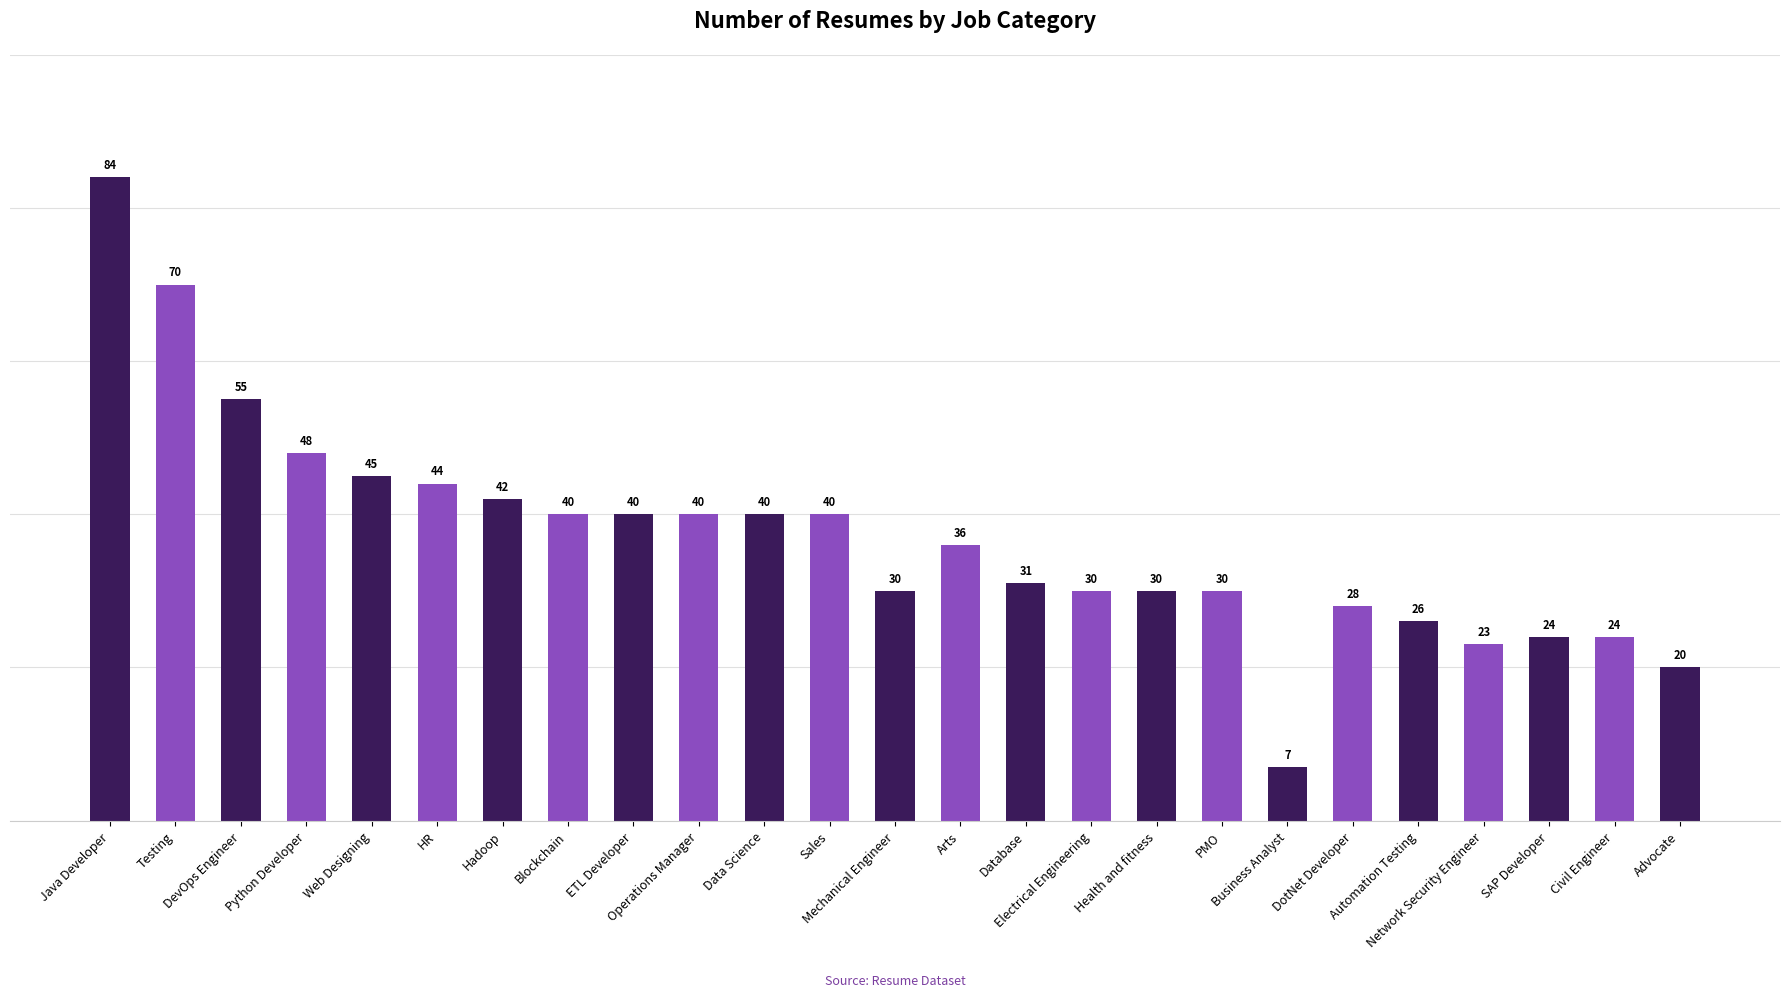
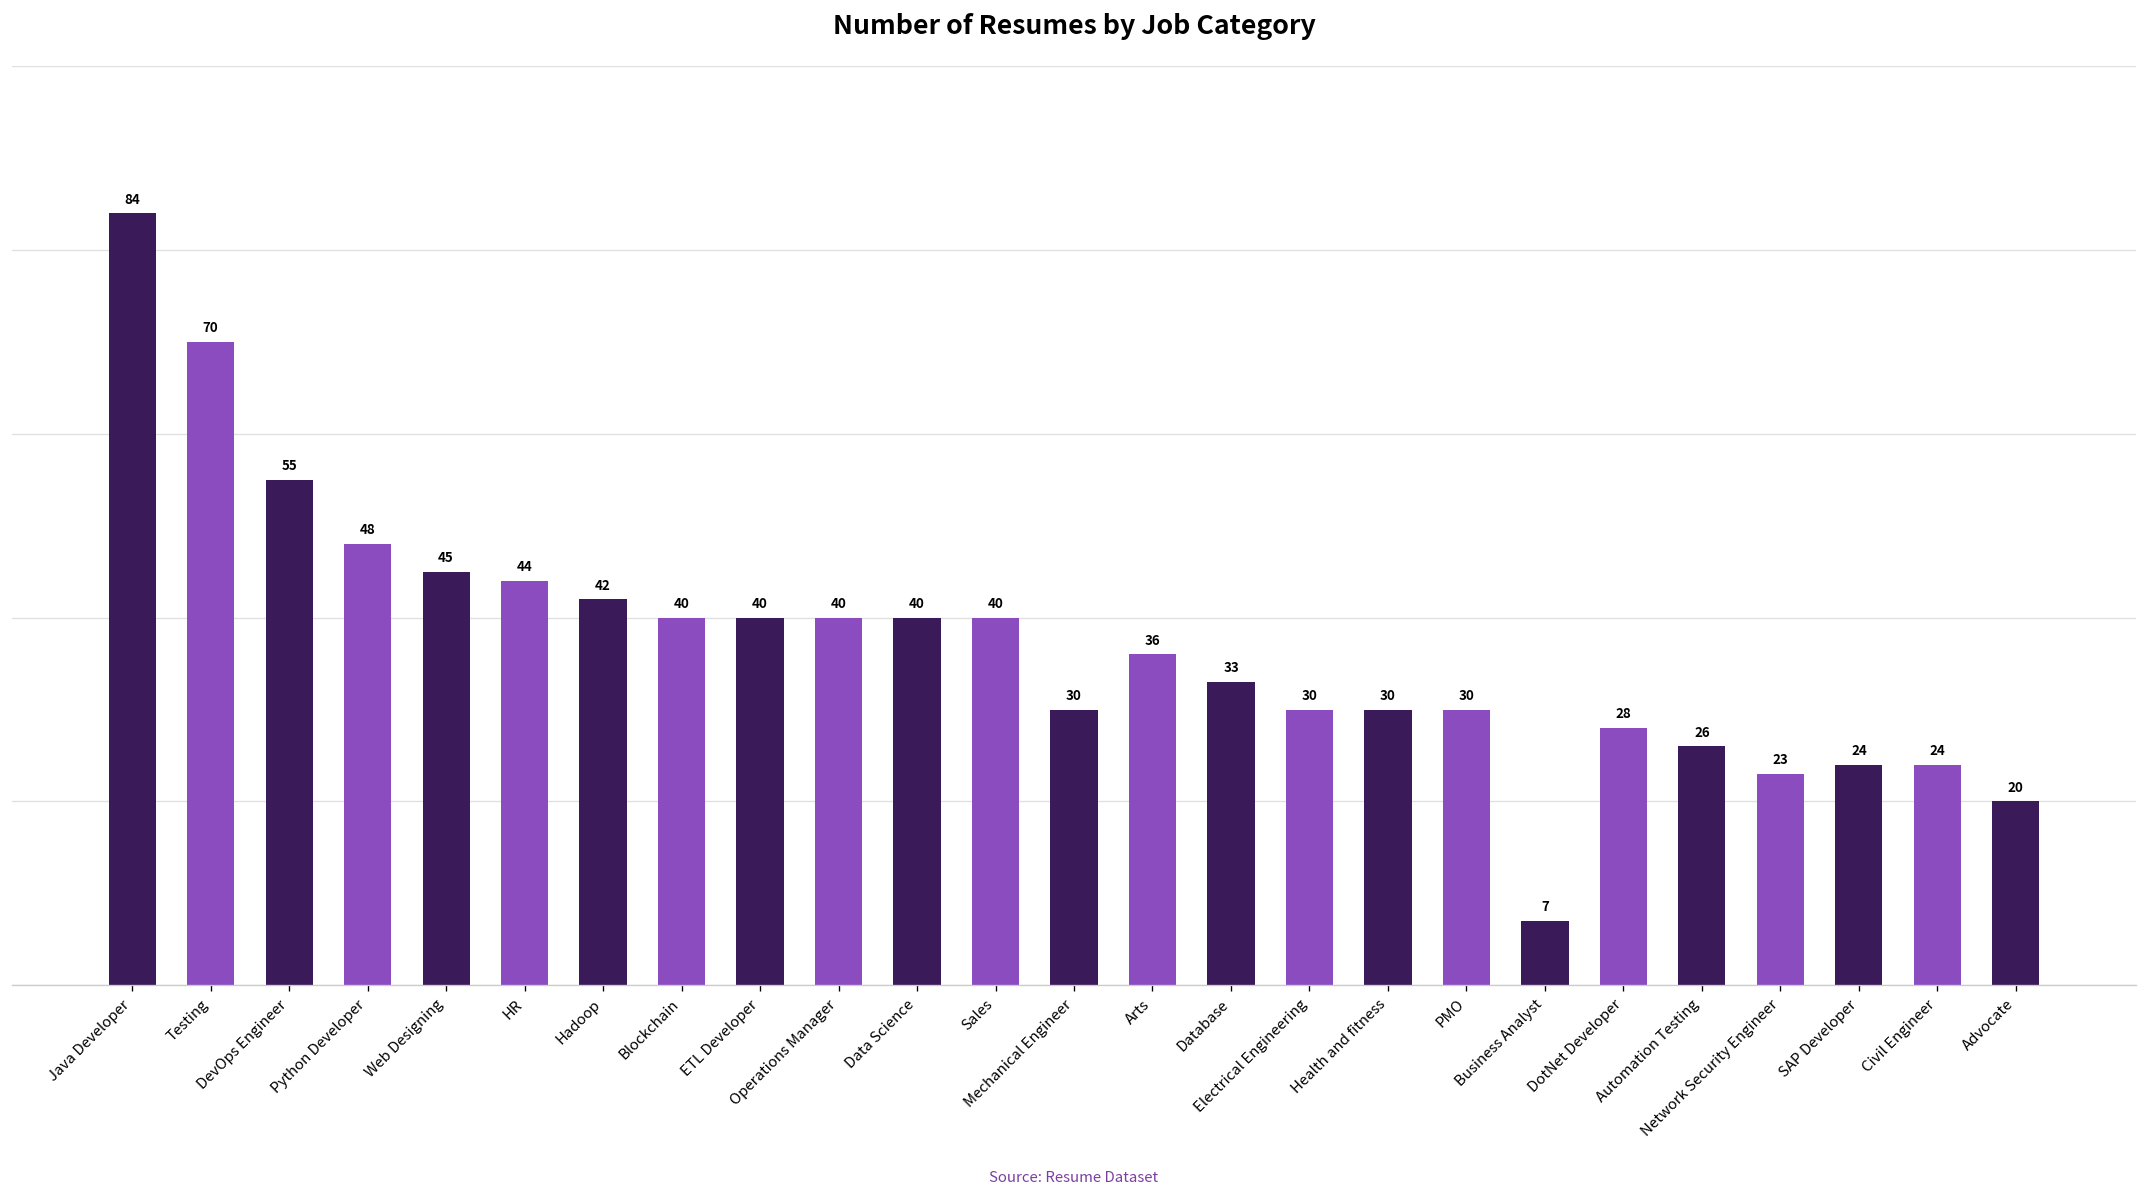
  {
    "Java Developer": 84,
    "Testing": 70,
    "DevOps Engineer": 55,
    "Python Developer": 48,
    "Web Designing": 45,
    "HR": 44,
    "Hadoop": 42,
    "Blockchain": 40,
    "ETL Developer": 40,
    "Operations Manager": 40,
    "Data Science": 40,
    "Sales": 40,
    "Mechanical Engineer": 30,
    "Arts": 36,
-   "Database": 31,
+   "Database": 33,
    "Electrical Engineering": 30,
    "Health and fitness": 30,
    "PMO": 30,
    "Business Analyst": 7,
    "DotNet Developer": 28,
    "Automation Testing": 26,
    "Network Security Engineer": 23,
    "SAP Developer": 24,
    "Civil Engineer": 24,
    "Advocate": 20
  }
